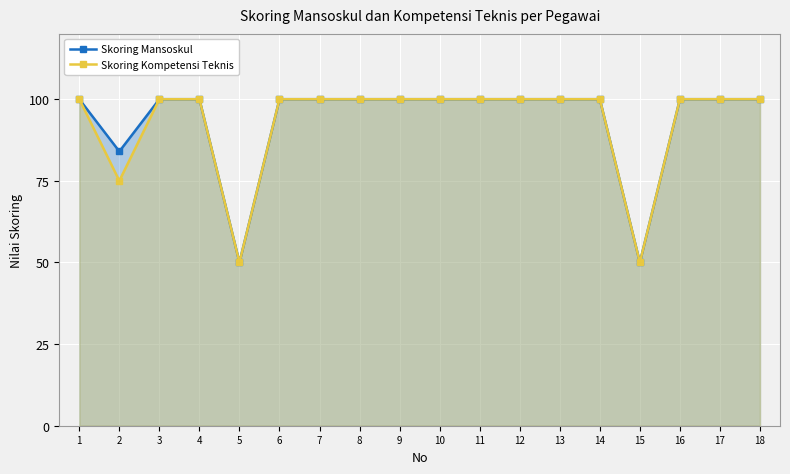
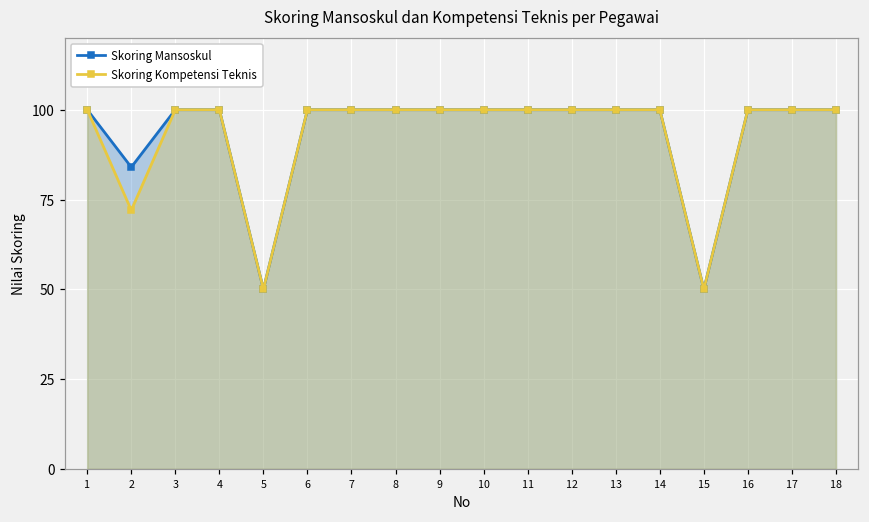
  {
    "Skoring Mansoskul": {
      "2": 84
    },
    "Skoring Kompetensi Teknis": {
-     "2": 75
+     "2": 72
    }
  }
